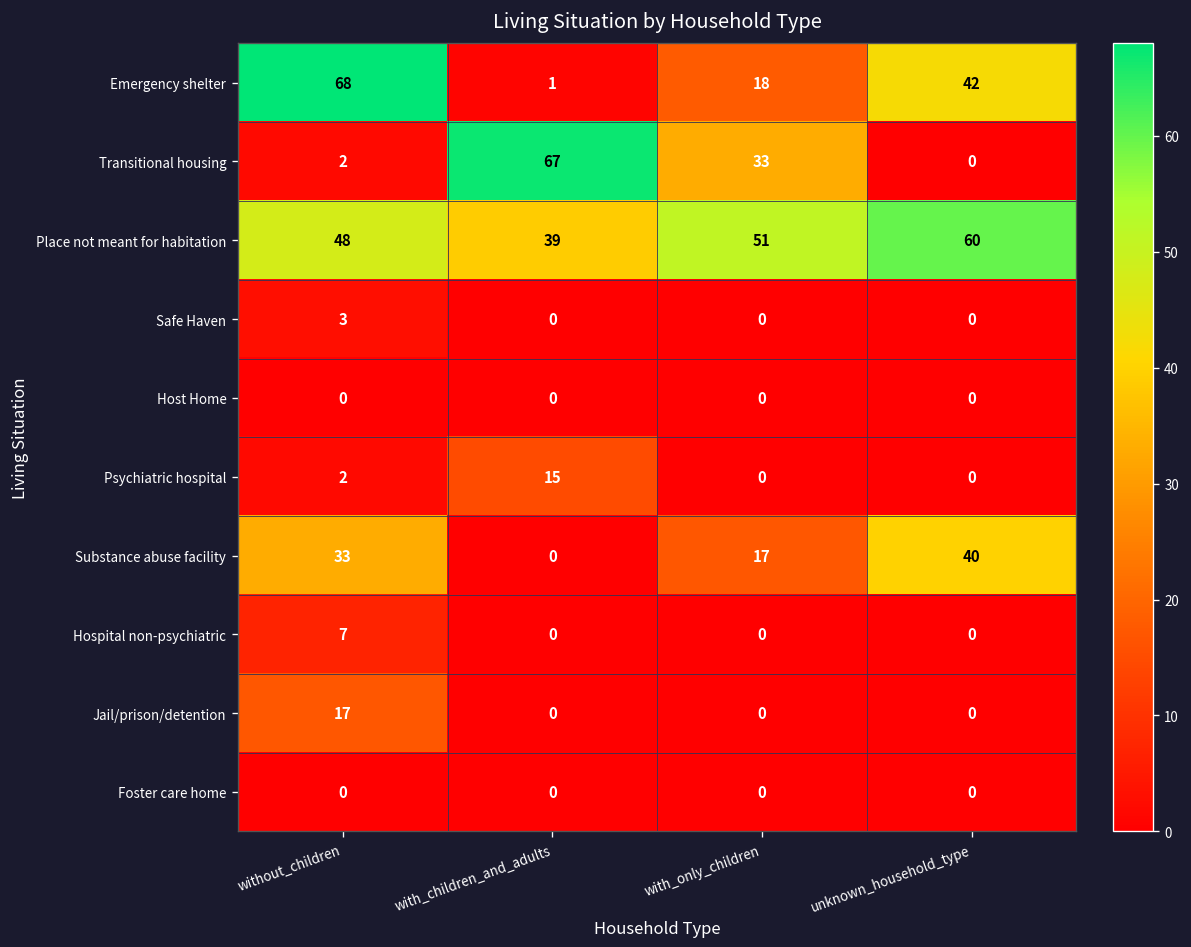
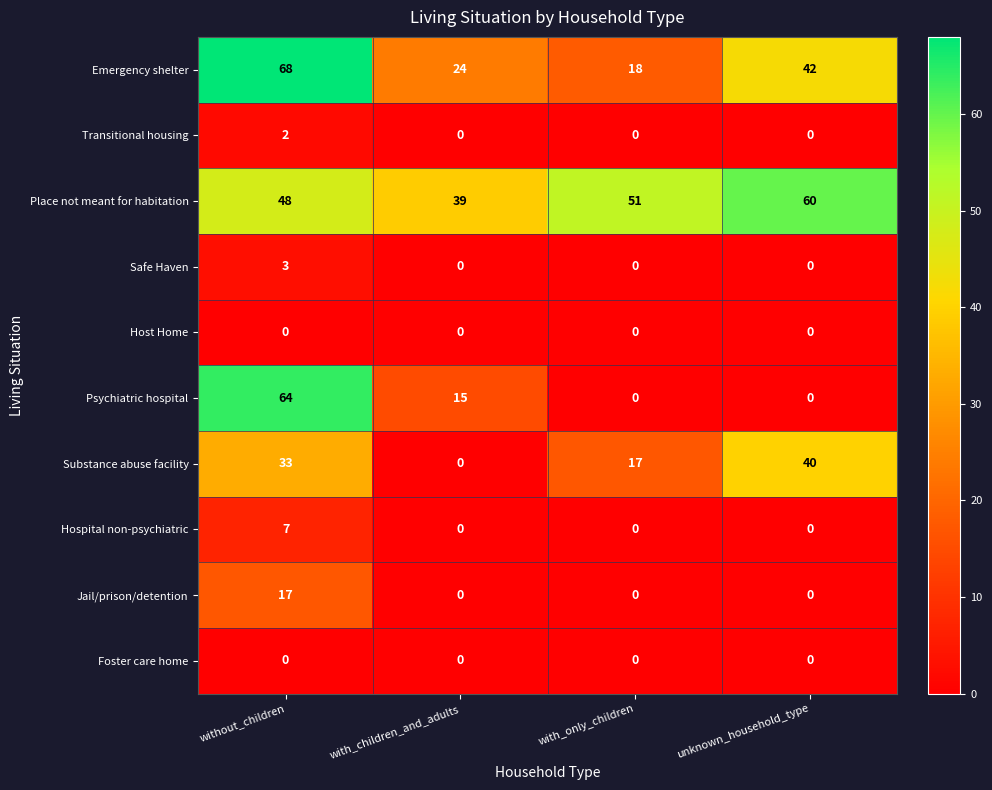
  {
    "Emergency shelter": {
      "without_children": 68,
-     "with_children_and_adults": 1,
+     "with_children_and_adults": 24,
      "with_only_children": 18,
      "unknown_household_type": 42
    },
    "Transitional housing": {
      "without_children": 2,
-     "with_children_and_adults": 67,
-     "with_only_children": 33,
+     "with_children_and_adults": 0,
+     "with_only_children": 0,
      "unknown_household_type": 0
    },
    "Place not meant for habitation": {
      "without_children": 48,
      "with_children_and_adults": 39,
      "with_only_children": 51,
      "unknown_household_type": 60
    },
    "Safe Haven": {
      "without_children": 3,
      "with_children_and_adults": 0,
      "with_only_children": 0,
      "unknown_household_type": 0
    },
    "Host Home": {
      "without_children": 0,
      "with_children_and_adults": 0,
      "with_only_children": 0,
      "unknown_household_type": 0
    },
    "Psychiatric hospital": {
-     "without_children": 2,
+     "without_children": 64,
      "with_children_and_adults": 15,
      "with_only_children": 0,
      "unknown_household_type": 0
    },
    "Substance abuse facility": {
      "without_children": 33,
      "with_children_and_adults": 0,
      "with_only_children": 17,
      "unknown_household_type": 40
    },
    "Hospital non-psychiatric": {
      "without_children": 7,
      "with_children_and_adults": 0,
      "with_only_children": 0,
      "unknown_household_type": 0
    },
    "Jail/prison/detention": {
      "without_children": 17,
      "with_children_and_adults": 0,
      "with_only_children": 0,
      "unknown_household_type": 0
    },
    "Foster care home": {
      "without_children": 0,
      "with_children_and_adults": 0,
      "with_only_children": 0,
      "unknown_household_type": 0
    }
  }
